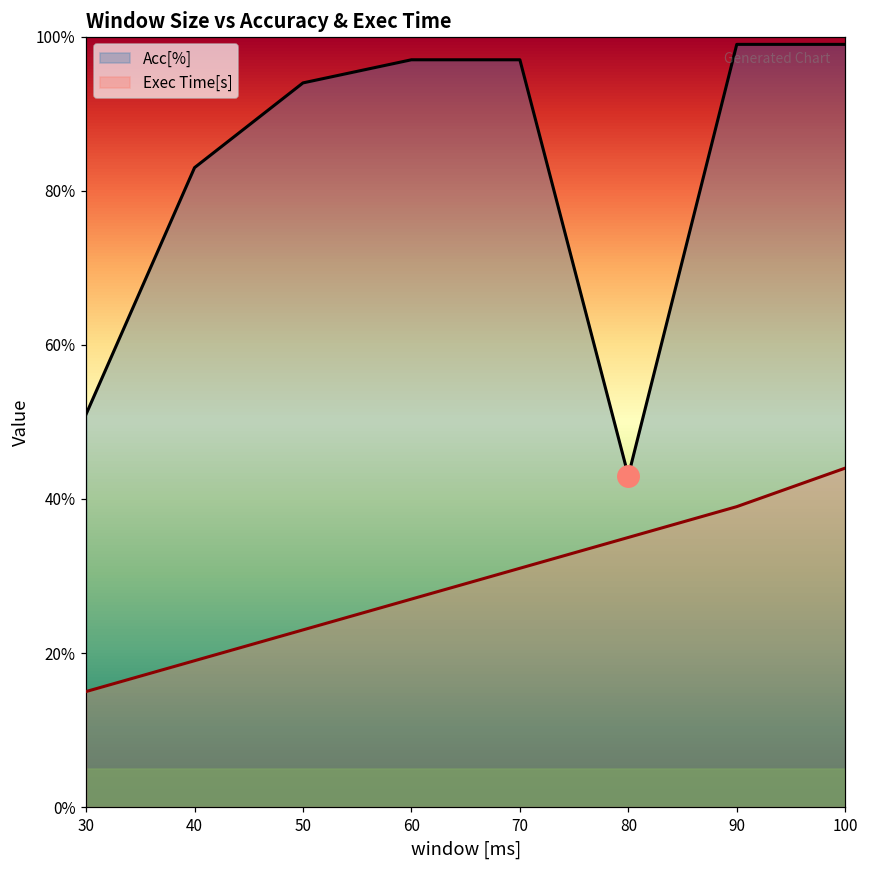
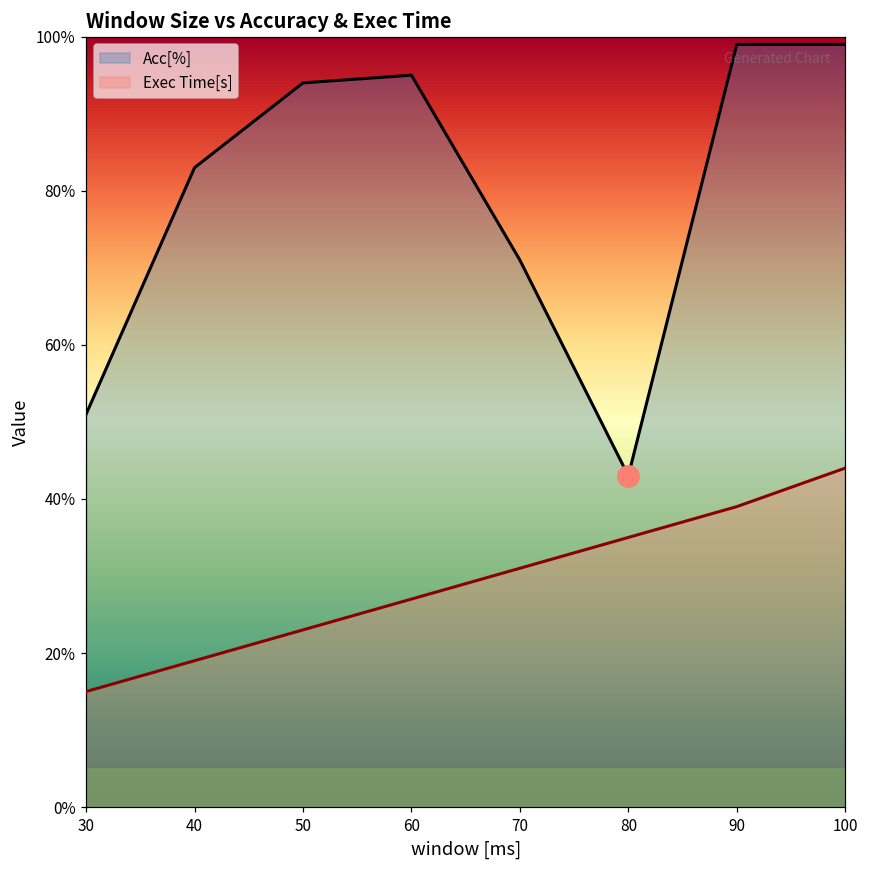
  {
    "Acc[%]": {
      "30": "51%",
      "40": "83%",
      "50": "94%",
-     "60": "97%",
-     "70": "97%",
+     "60": "95%",
+     "70": "71%",
      "90": "99%",
      "100": "99%"
    }
  }
